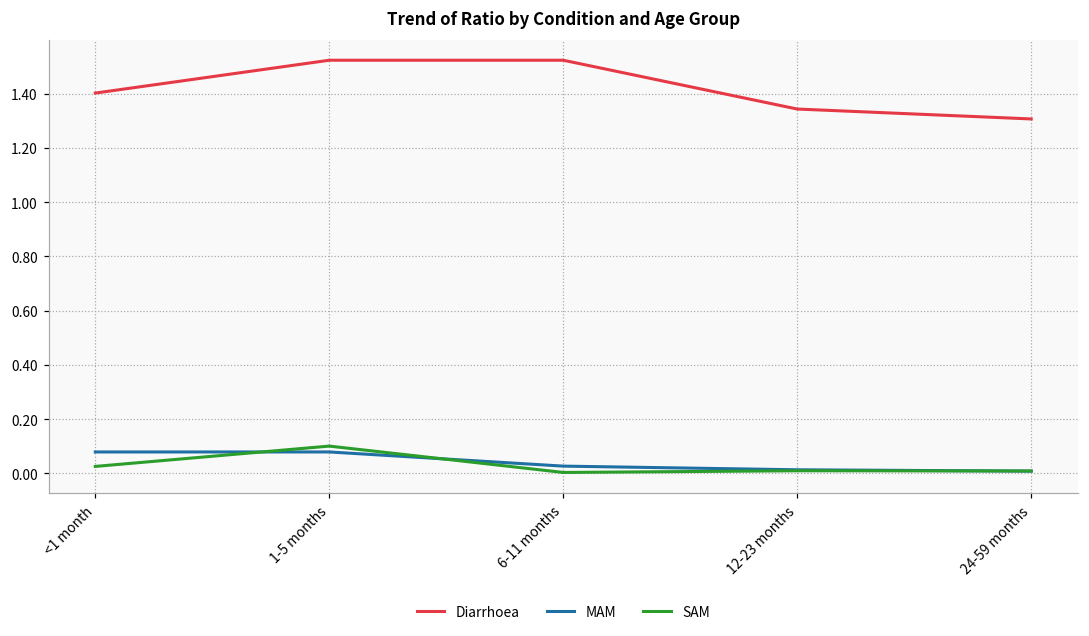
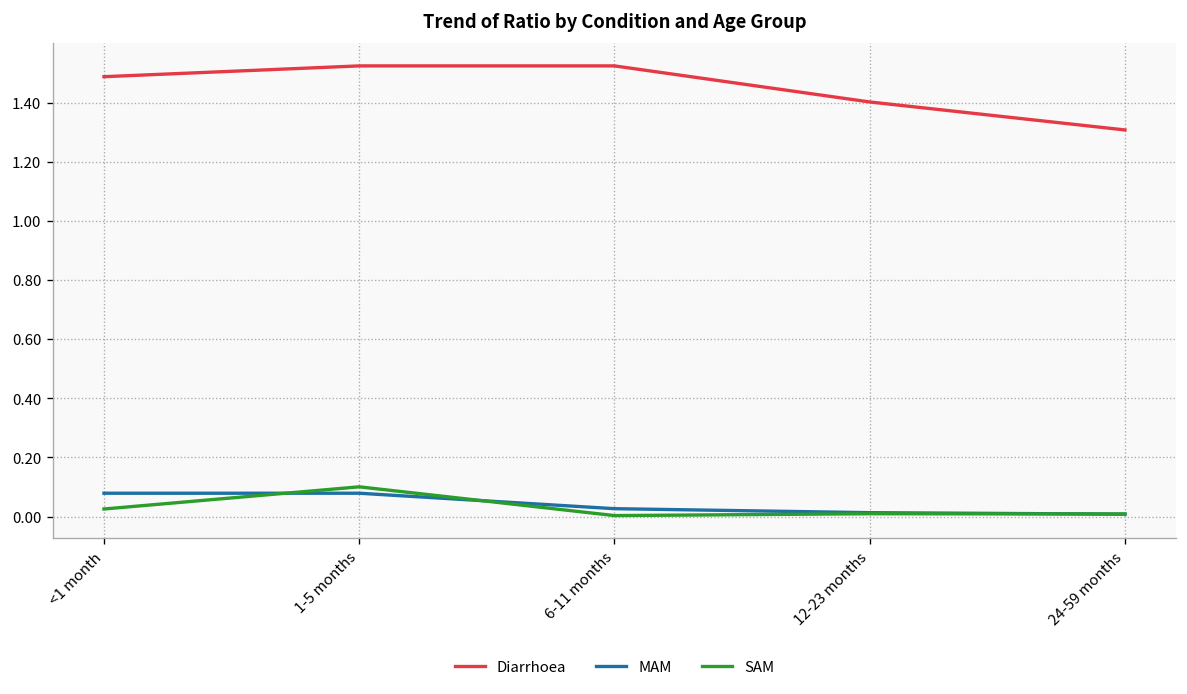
  {
    "Diarrhoea": {
-     "<1 month": 1.40,
+     "<1 month": 1.49,
      "1-5 months": 1.52,
      "6-11 months": 1.52,
-     "12-23 months": 1.34,
+     "12-23 months": 1.40,
      "24-59 months": 1.31
    },
    "MAM": {
      "<1 month": 0.08,
      "1-5 months": 0.08,
      "6-11 months": 0.03
    },
    "SAM": {
      "<1 month": 0.03,
      "1-5 months": 0.10,
      "6-11 months": 0.00
    }
  }
